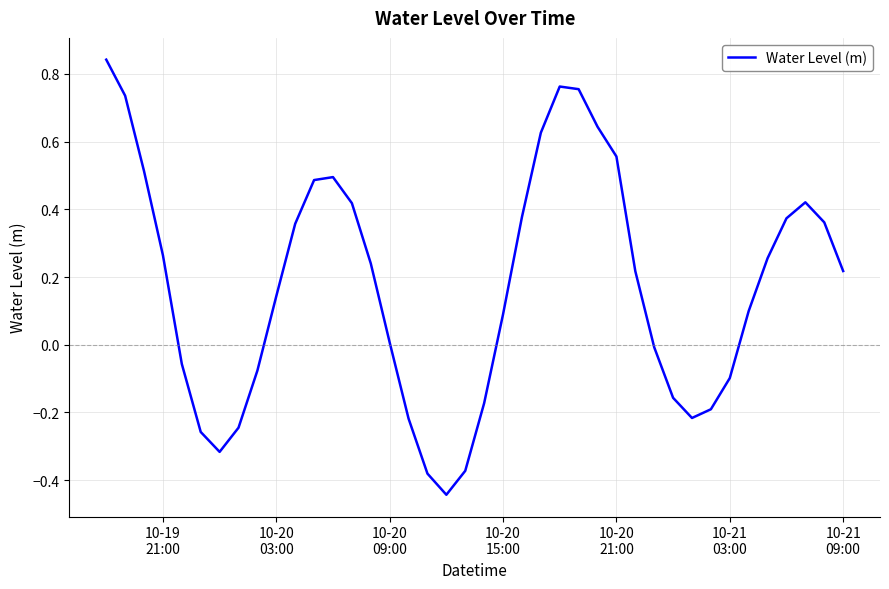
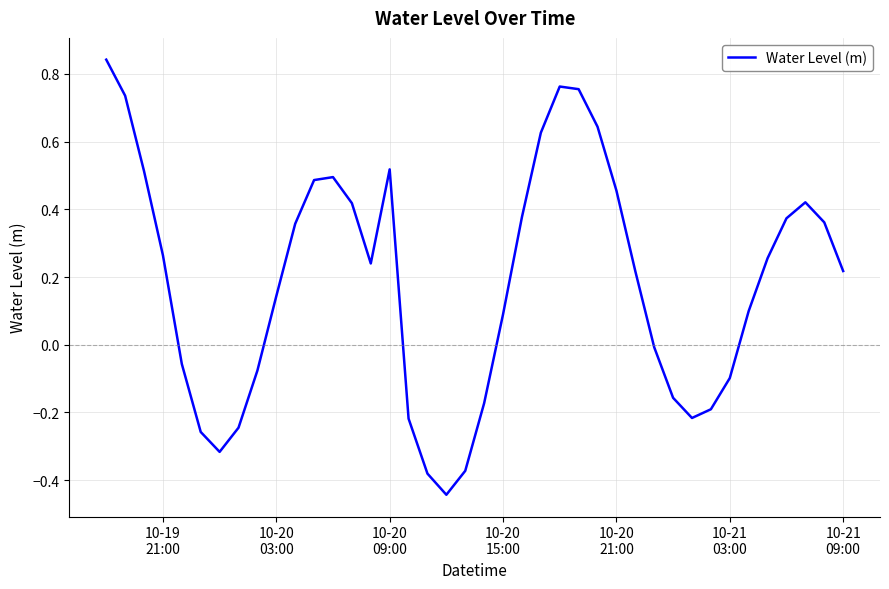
  {
    "10-19 21:00": 0.26,
    "10-20 03:00": 0.14,
-   "10-20 09:00": 0.01,
+   "10-20 09:00": 0.52,
    "10-20 15:00": 0.09,
-   "10-20 21:00": 0.56,
+   "10-20 21:00": 0.46,
    "10-21 03:00": -0.10,
    "10-21 09:00": 0.22
  }
